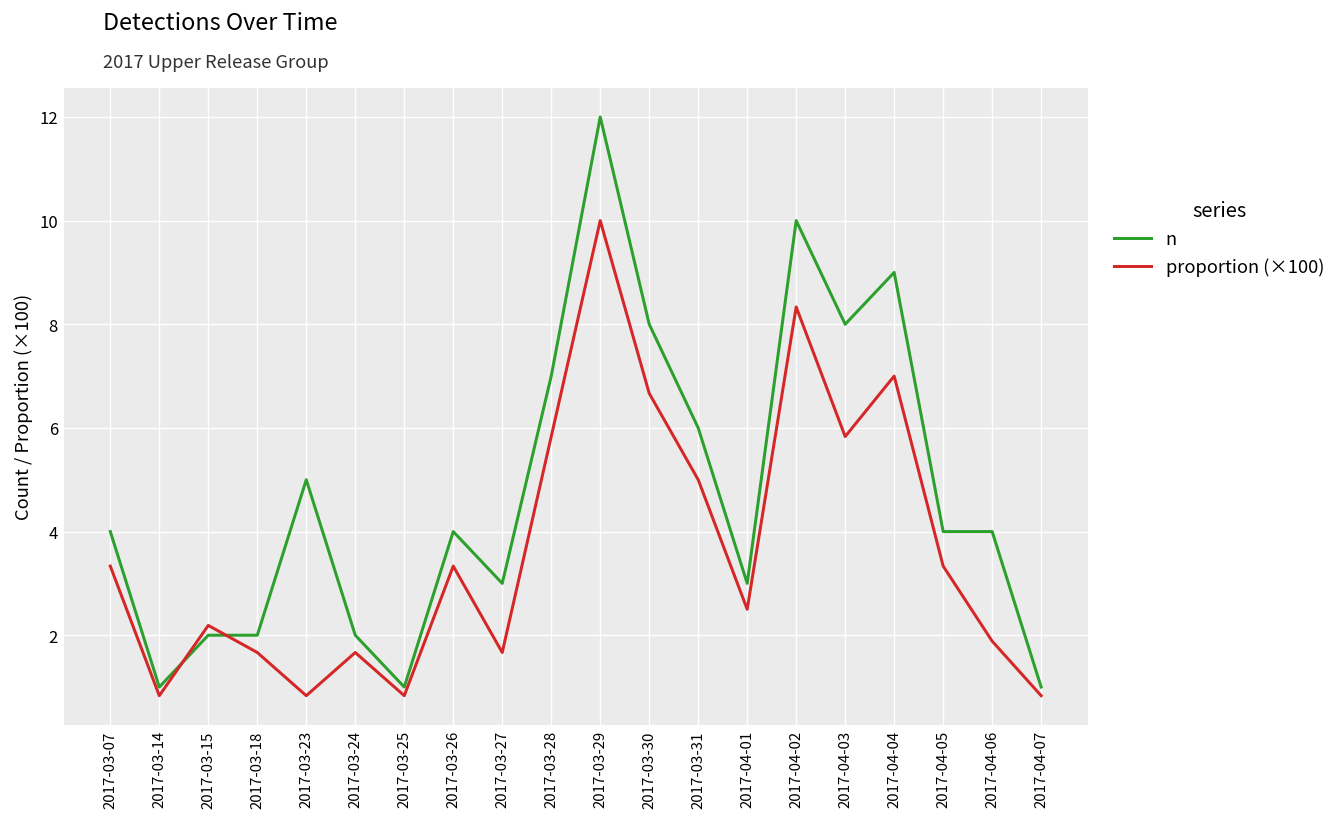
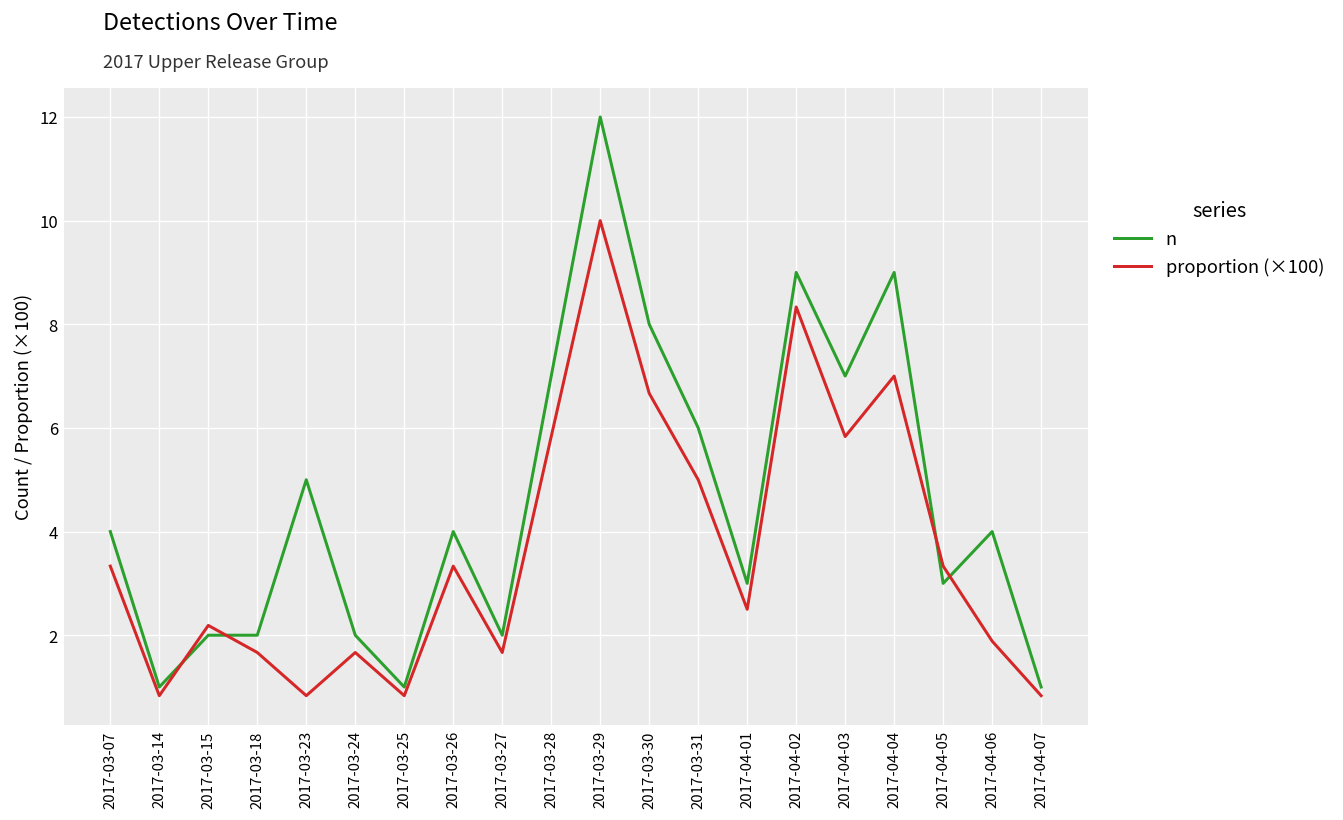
  {
    "n": {
      "2017-03-07": 4,
      "2017-03-14": 1,
      "2017-03-15": 2,
      "2017-03-18": 2,
      "2017-03-23": 5,
      "2017-03-24": 2,
      "2017-03-25": 1,
      "2017-03-26": 4,
-     "2017-03-27": 3,
+     "2017-03-27": 2,
      "2017-03-28": 7,
      "2017-03-29": 12,
      "2017-03-30": 8,
      "2017-03-31": 6,
      "2017-04-01": 3,
-     "2017-04-02": 10,
-     "2017-04-03": 8,
+     "2017-04-02": 9,
+     "2017-04-03": 7,
      "2017-04-04": 9,
-     "2017-04-05": 4,
+     "2017-04-05": 3,
      "2017-04-06": 4,
      "2017-04-07": 1
    },
    "proportion (×100)": {
      "2017-03-07": 3.3,
      "2017-03-14": 0.8,
      "2017-03-15": 2.2,
      "2017-03-18": 1.7,
      "2017-03-23": 0.8,
      "2017-03-24": 1.7,
      "2017-03-25": 0.8,
      "2017-03-26": 3.3,
      "2017-03-27": 1.7,
      "2017-03-28": 5.8,
      "2017-03-29": 10,
      "2017-03-30": 6.7,
      "2017-03-31": 5,
      "2017-04-01": 2.5,
      "2017-04-02": 8.3,
      "2017-04-03": 5.8,
      "2017-04-04": 7,
      "2017-04-05": 3.3,
      "2017-04-06": 1.9,
      "2017-04-07": 0.8
    }
  }
